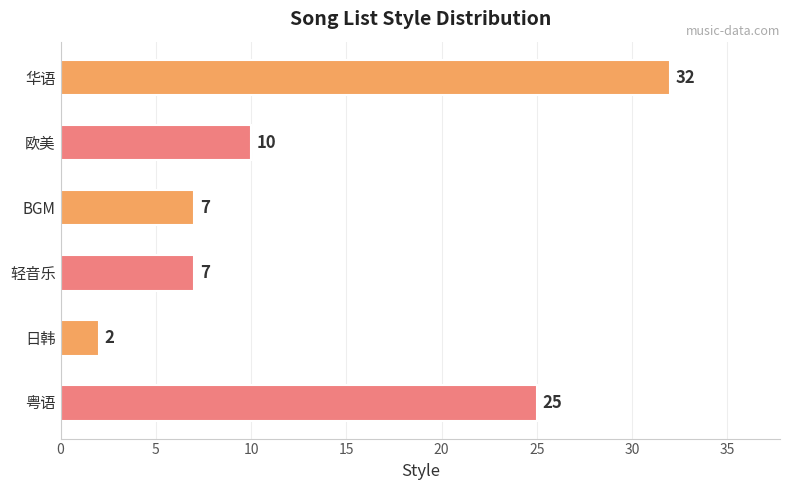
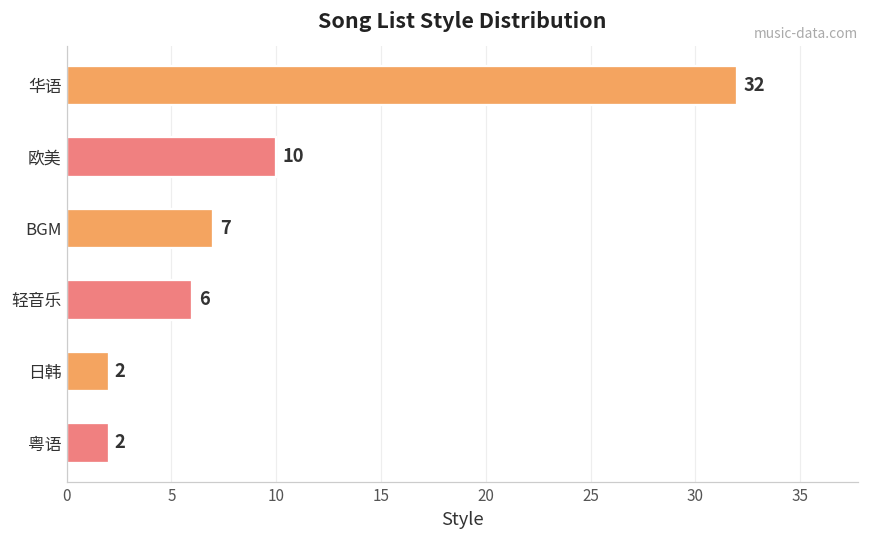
  {
    "华语": 32,
    "欧美": 10,
    "BGM": 7,
-   "轻音乐": 7,
+   "轻音乐": 6,
    "日韩": 2,
-   "粤语": 25
+   "粤语": 2
  }
